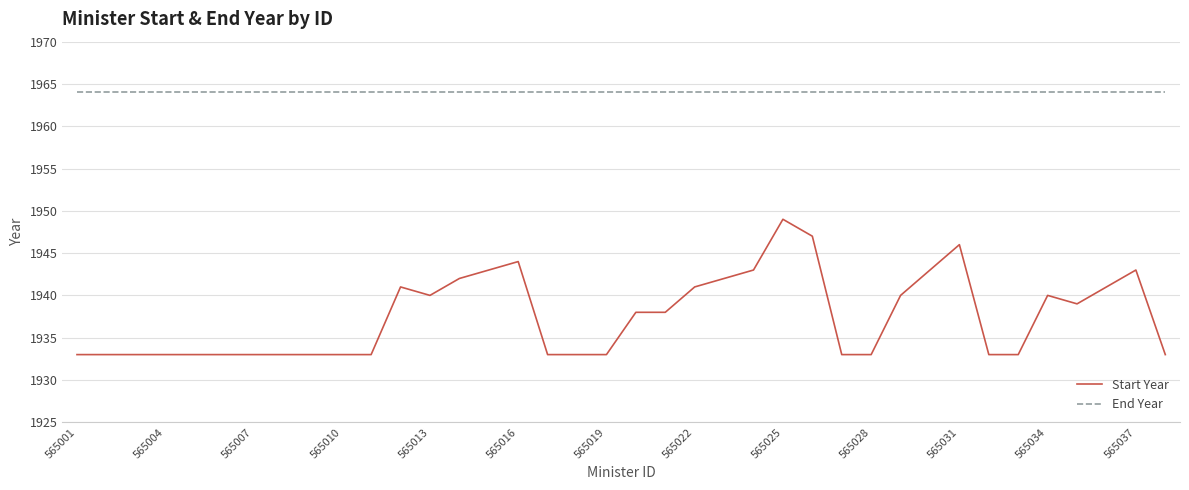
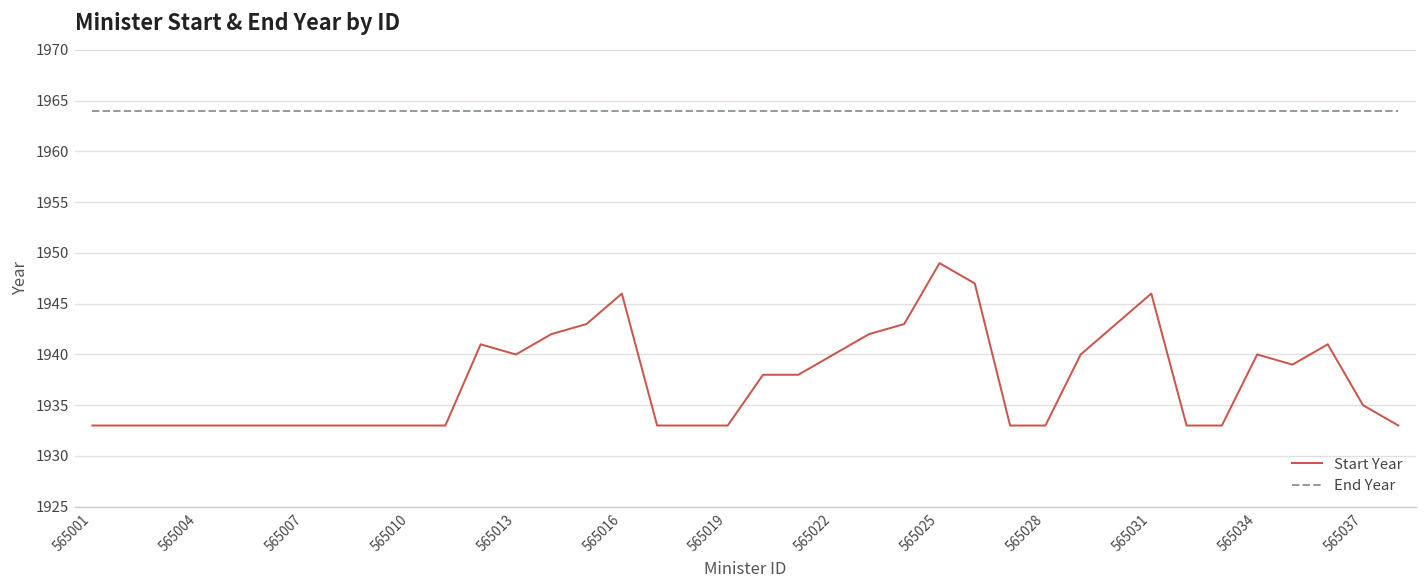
  {
    "Start Year": {
      "565001": 1933,
      "565004": 1933,
      "565007": 1933,
      "565010": 1933,
      "565013": 1940,
-     "565016": 1944,
+     "565016": 1946,
      "565019": 1933,
-     "565022": 1941,
+     "565022": 1940,
      "565025": 1949,
      "565028": 1933,
      "565031": 1946,
      "565034": 1940,
-     "565037": 1943
+     "565037": 1935
    },
    "End Year": {
      "565001": 1964,
      "565004": 1964,
      "565007": 1964,
      "565010": 1964,
      "565013": 1964,
      "565016": 1964,
      "565019": 1964,
      "565022": 1964,
      "565025": 1964,
      "565028": 1964,
      "565031": 1964,
      "565034": 1964,
      "565037": 1964
    }
  }
